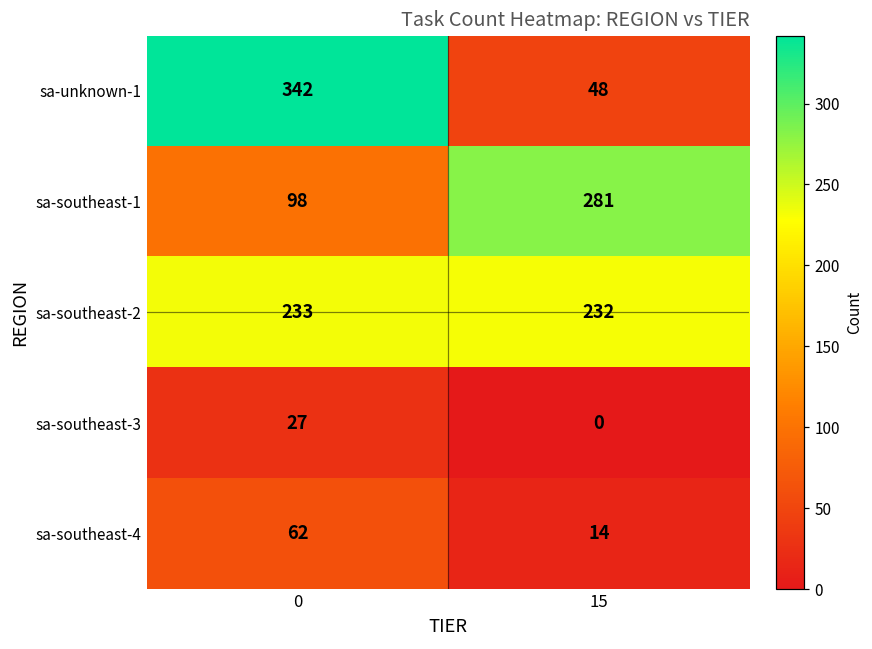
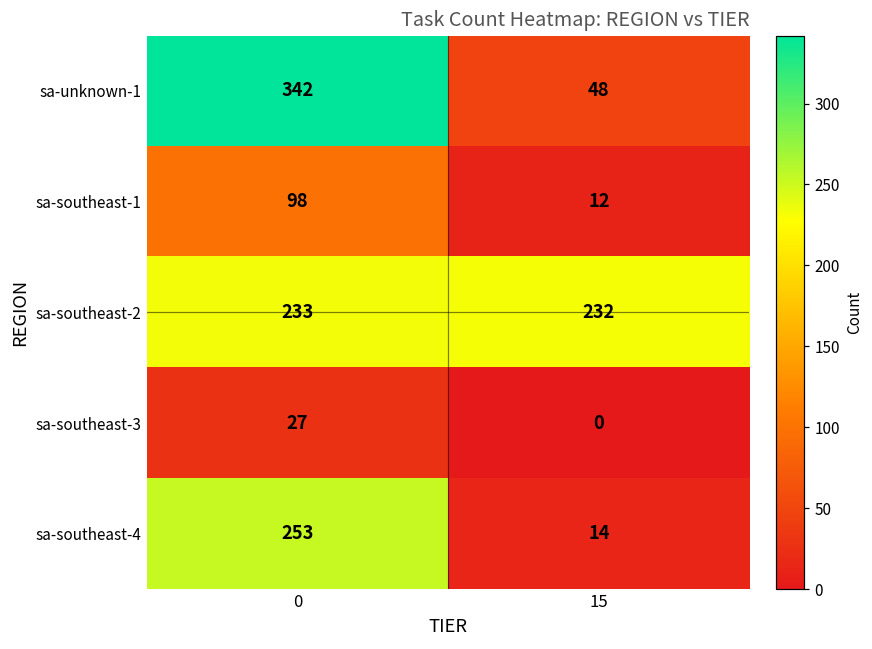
  {
    "sa-unknown-1": {
      "0": 342,
      "15": 48
    },
    "sa-southeast-1": {
      "0": 98,
-     "15": 281
+     "15": 12
    },
    "sa-southeast-2": {
      "0": 233,
      "15": 232
    },
    "sa-southeast-3": {
      "0": 27,
      "15": 0
    },
    "sa-southeast-4": {
-     "0": 62,
+     "0": 253,
      "15": 14
    }
  }
